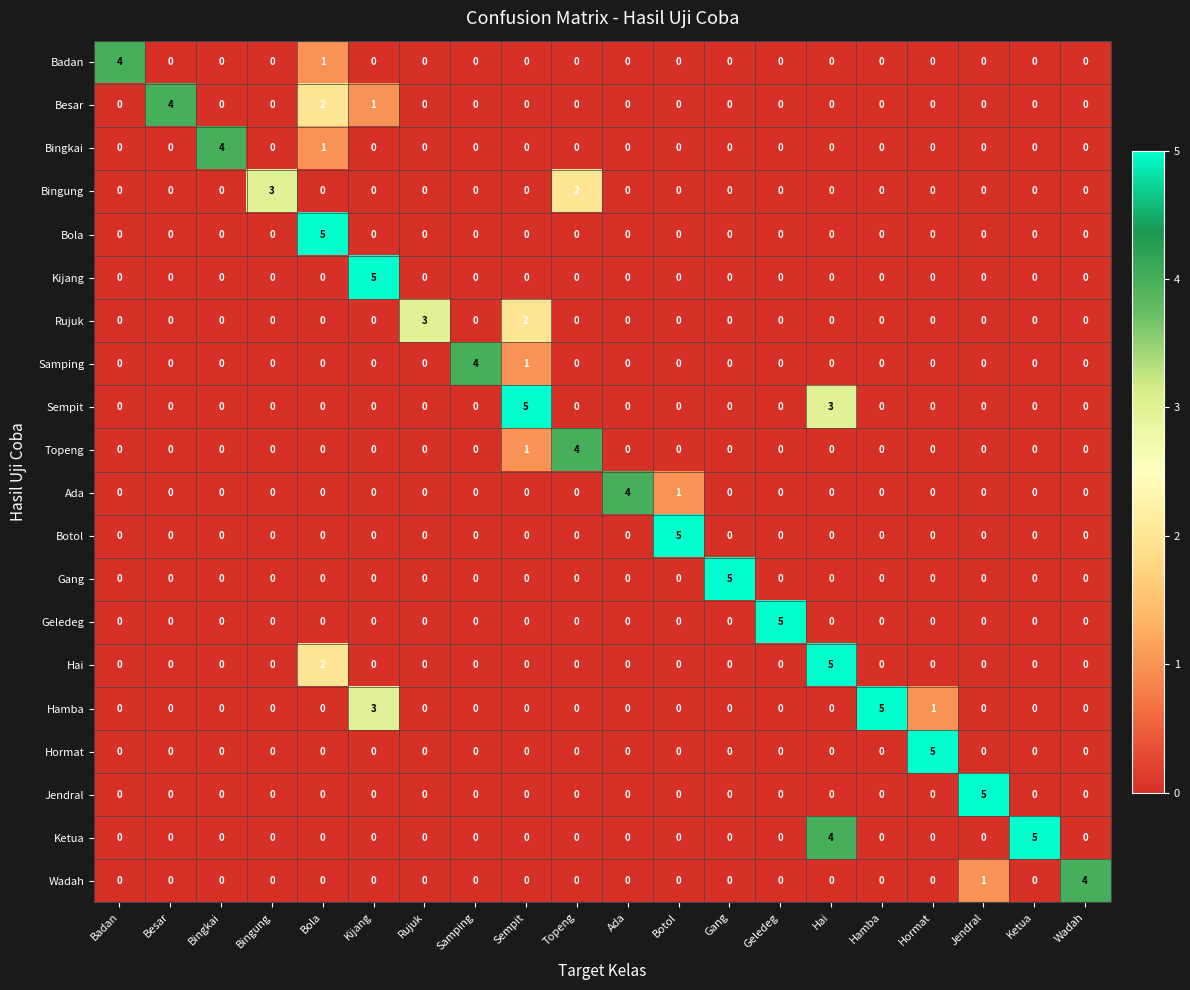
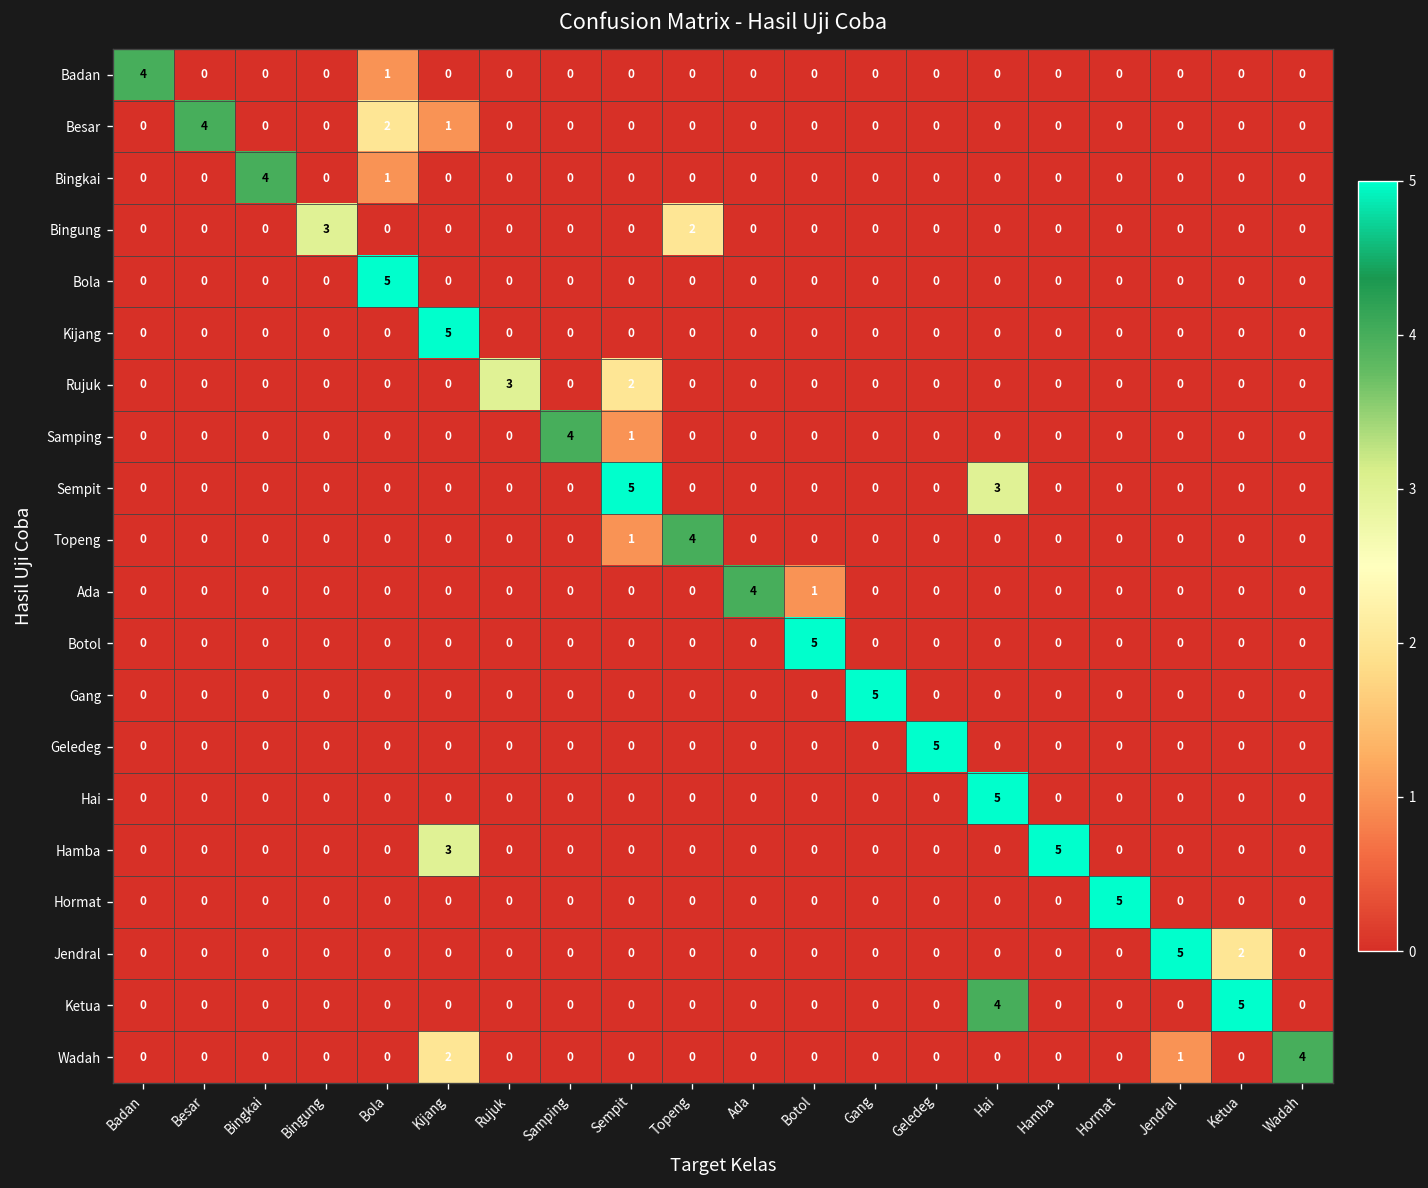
  {
    "Hai": {
      "Badan": 0,
      "Besar": 0,
      "Bingkai": 0,
      "Bingung": 0,
-     "Bola": 2,
+     "Bola": 0,
      "Kijang": 0,
      "Rujuk": 0,
      "Samping": 0,
      "Sempit": 0,
      "Topeng": 0,
      "Ada": 0,
      "Botol": 0,
      "Gang": 0,
      "Geledeg": 0,
      "Hai": 5,
      "Hamba": 0,
      "Hormat": 0,
      "Jendral": 0,
      "Ketua": 0,
      "Wadah": 0
    },
    "Hamba": {
      "Badan": 0,
      "Besar": 0,
      "Bingkai": 0,
      "Bingung": 0,
      "Bola": 0,
      "Kijang": 3,
      "Rujuk": 0,
      "Samping": 0,
      "Sempit": 0,
      "Topeng": 0,
      "Ada": 0,
      "Botol": 0,
      "Gang": 0,
      "Geledeg": 0,
      "Hai": 0,
      "Hamba": 5,
-     "Hormat": 1,
+     "Hormat": 0,
      "Jendral": 0,
      "Ketua": 0,
      "Wadah": 0
    },
    "Jendral": {
      "Badan": 0,
      "Besar": 0,
      "Bingkai": 0,
      "Bingung": 0,
      "Bola": 0,
      "Kijang": 0,
      "Rujuk": 0,
      "Samping": 0,
      "Sempit": 0,
      "Topeng": 0,
      "Ada": 0,
      "Botol": 0,
      "Gang": 0,
      "Geledeg": 0,
      "Hai": 0,
      "Hamba": 0,
      "Hormat": 0,
      "Jendral": 5,
-     "Ketua": 0,
+     "Ketua": 2,
      "Wadah": 0
    },
    "Wadah": {
      "Badan": 0,
      "Besar": 0,
      "Bingkai": 0,
      "Bingung": 0,
      "Bola": 0,
-     "Kijang": 0,
+     "Kijang": 2,
      "Rujuk": 0,
      "Samping": 0,
      "Sempit": 0,
      "Topeng": 0,
      "Ada": 0,
      "Botol": 0,
      "Gang": 0,
      "Geledeg": 0,
      "Hai": 0,
      "Hamba": 0,
      "Hormat": 0,
      "Jendral": 1,
      "Ketua": 0,
      "Wadah": 4
    }
  }
